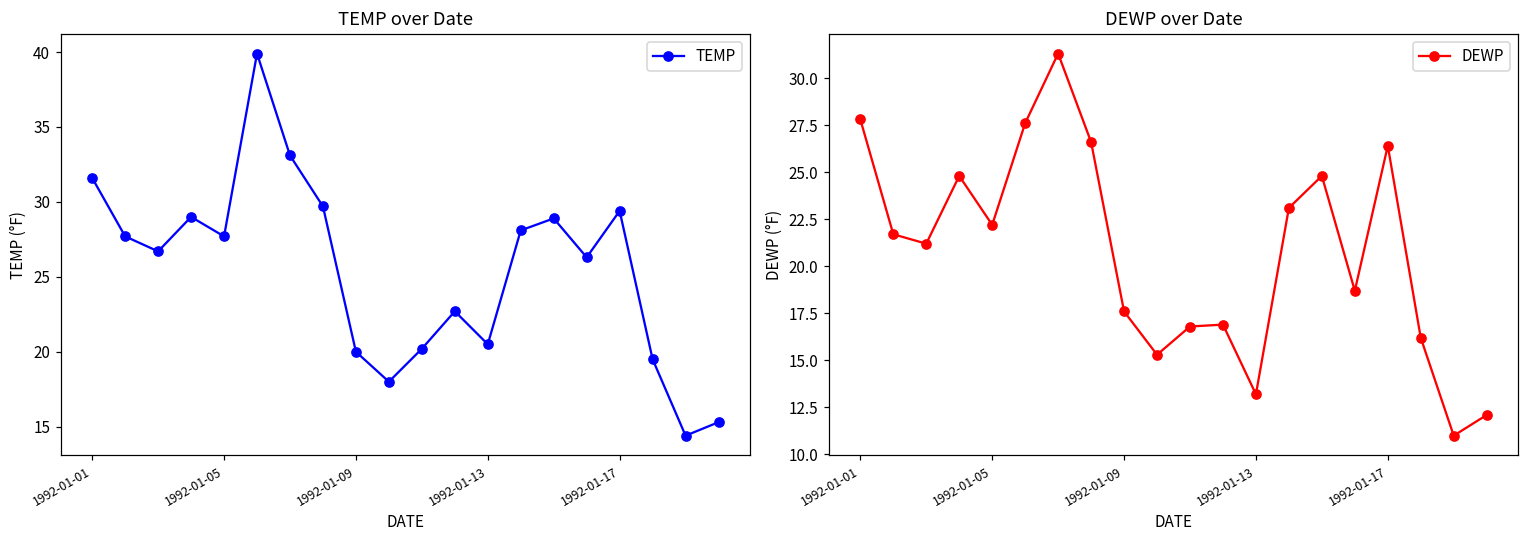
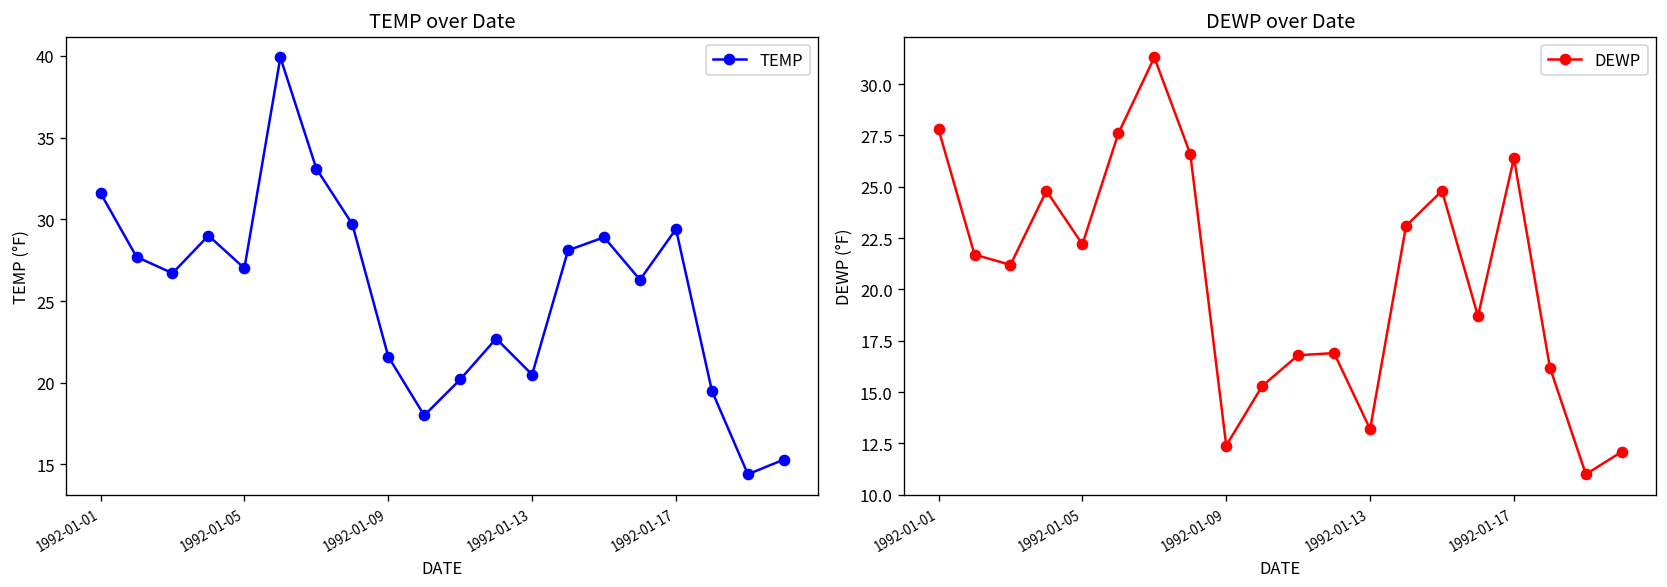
  {
    "TEMP over Date": {
      "1992-01-01": 31.6,
-     "1992-01-05": 27.7,
-     "1992-01-09": 20.0,
+     "1992-01-05": 27.0,
+     "1992-01-09": 21.6,
      "1992-01-13": 20.5,
      "1992-01-17": 29.4
    },
    "DEWP over Date": {
      "1992-01-01": 27.8,
      "1992-01-05": 22.2,
-     "1992-01-09": 17.6,
+     "1992-01-09": 12.4,
      "1992-01-13": 13.2,
      "1992-01-17": 26.4
    }
  }
